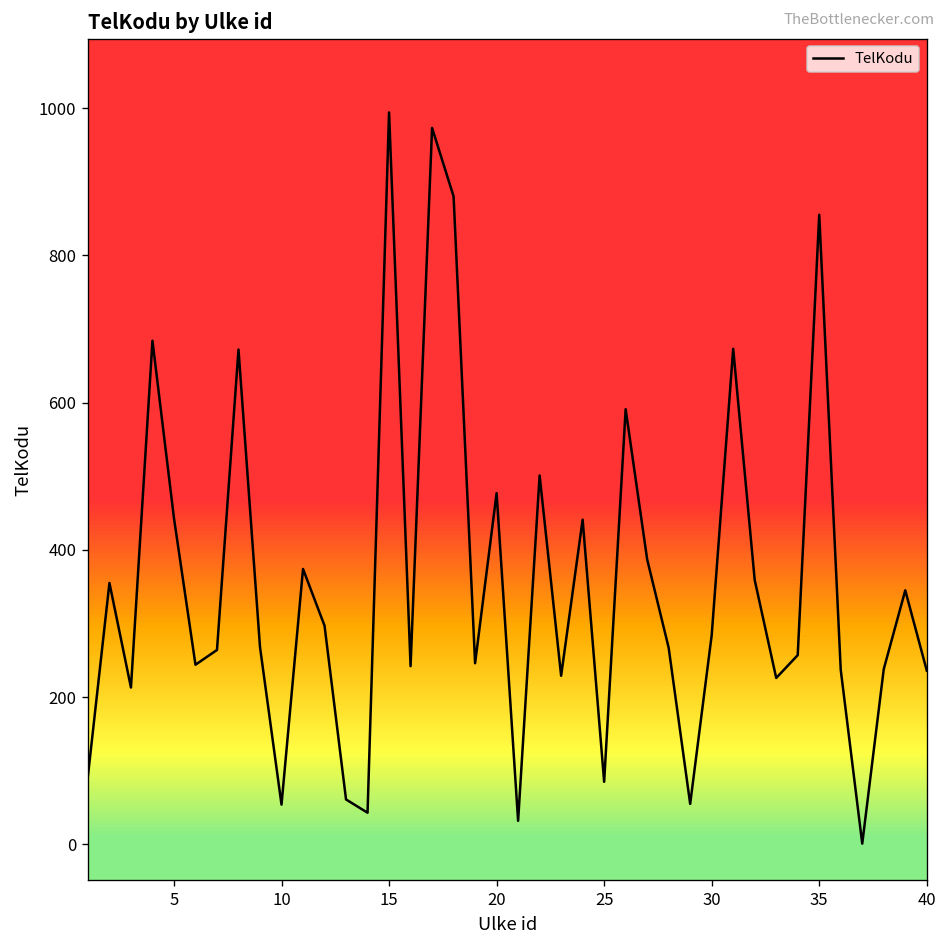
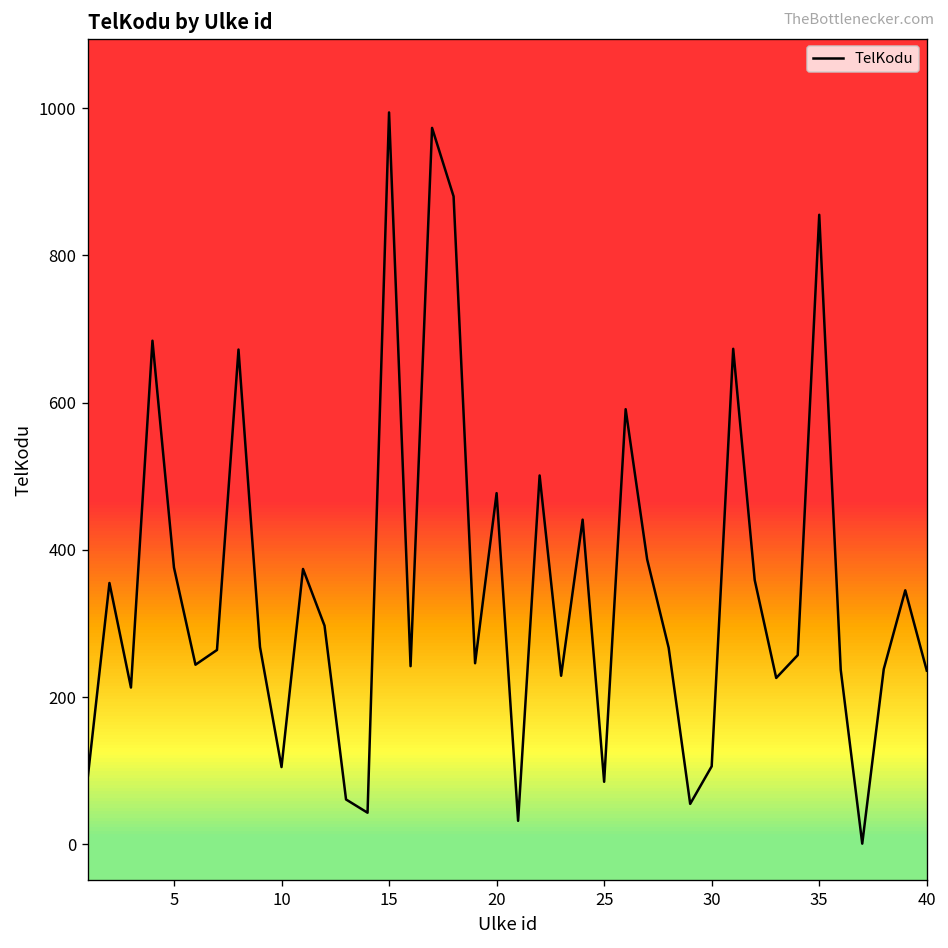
  {
-   "5": 440,
-   "10": 50,
+   "5": 380,
+   "10": 110,
    "15": 990,
    "20": 480,
    "25": 90,
-   "30": 280,
+   "30": 110,
    "35": 860,
    "40": 240
  }
